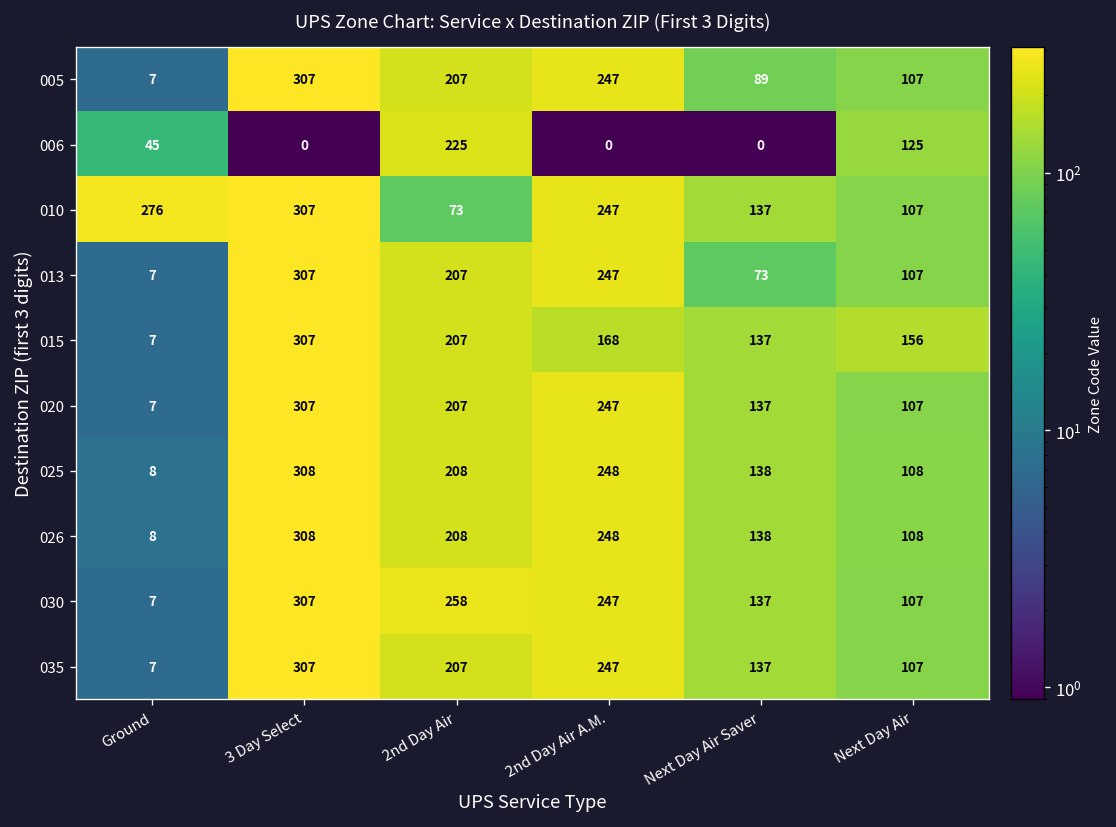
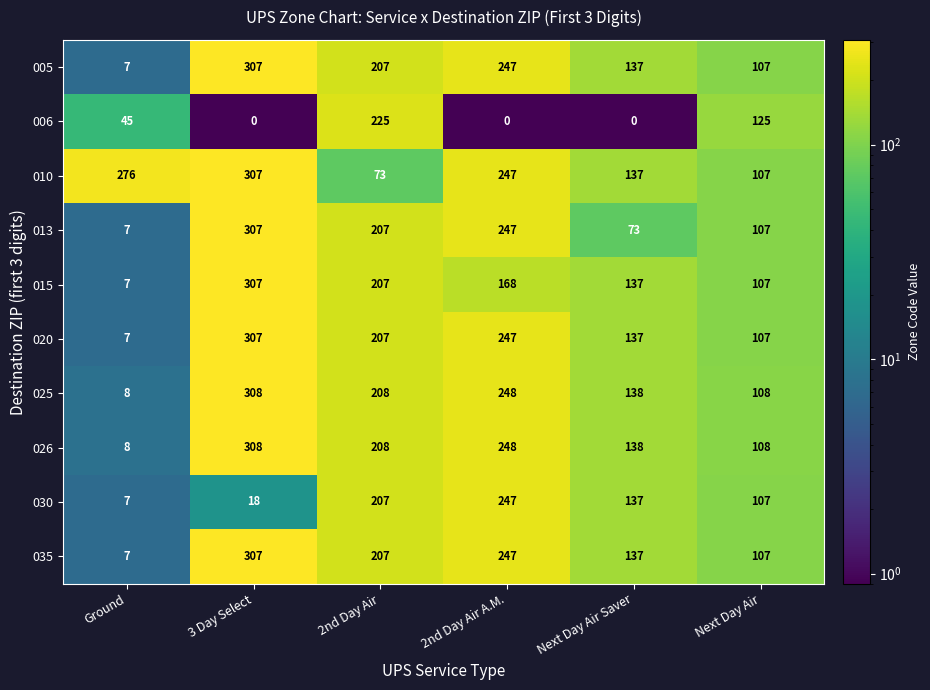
  {
    "005": {
      "Ground": 7,
      "3 Day Select": 307,
      "2nd Day Air": 207,
      "2nd Day Air A.M.": 247,
-     "Next Day Air Saver": 89,
+     "Next Day Air Saver": 137,
      "Next Day Air": 107
    },
    "006": {
      "Ground": 45,
      "3 Day Select": 0,
      "2nd Day Air": 225,
      "2nd Day Air A.M.": 0,
      "Next Day Air Saver": 0,
      "Next Day Air": 125
    },
    "010": {
      "Ground": 276,
      "3 Day Select": 307,
      "2nd Day Air": 73,
      "2nd Day Air A.M.": 247,
      "Next Day Air Saver": 137,
      "Next Day Air": 107
    },
    "013": {
      "Ground": 7,
      "3 Day Select": 307,
      "2nd Day Air": 207,
      "2nd Day Air A.M.": 247,
      "Next Day Air Saver": 73,
      "Next Day Air": 107
    },
    "015": {
      "Ground": 7,
      "3 Day Select": 307,
      "2nd Day Air": 207,
      "2nd Day Air A.M.": 168,
      "Next Day Air Saver": 137,
-     "Next Day Air": 156
+     "Next Day Air": 107
    },
    "020": {
      "Ground": 7,
      "3 Day Select": 307,
      "2nd Day Air": 207,
      "2nd Day Air A.M.": 247,
      "Next Day Air Saver": 137,
      "Next Day Air": 107
    },
    "025": {
      "Ground": 8,
      "3 Day Select": 308,
      "2nd Day Air": 208,
      "2nd Day Air A.M.": 248,
      "Next Day Air Saver": 138,
      "Next Day Air": 108
    },
    "026": {
      "Ground": 8,
      "3 Day Select": 308,
      "2nd Day Air": 208,
      "2nd Day Air A.M.": 248,
      "Next Day Air Saver": 138,
      "Next Day Air": 108
    },
    "030": {
      "Ground": 7,
-     "3 Day Select": 307,
-     "2nd Day Air": 258,
+     "3 Day Select": 18,
+     "2nd Day Air": 207,
      "2nd Day Air A.M.": 247,
      "Next Day Air Saver": 137,
      "Next Day Air": 107
    },
    "035": {
      "Ground": 7,
      "3 Day Select": 307,
      "2nd Day Air": 207,
      "2nd Day Air A.M.": 247,
      "Next Day Air Saver": 137,
      "Next Day Air": 107
    }
  }
